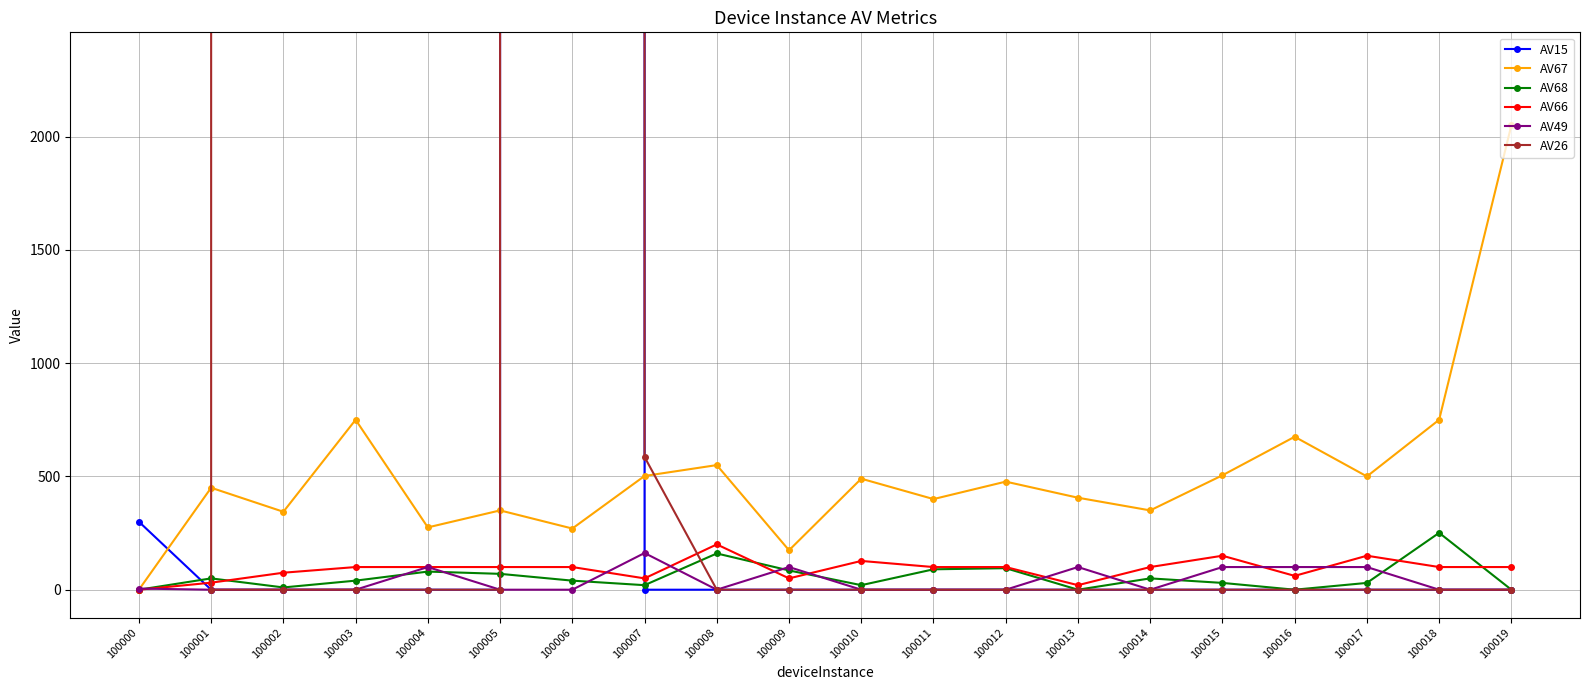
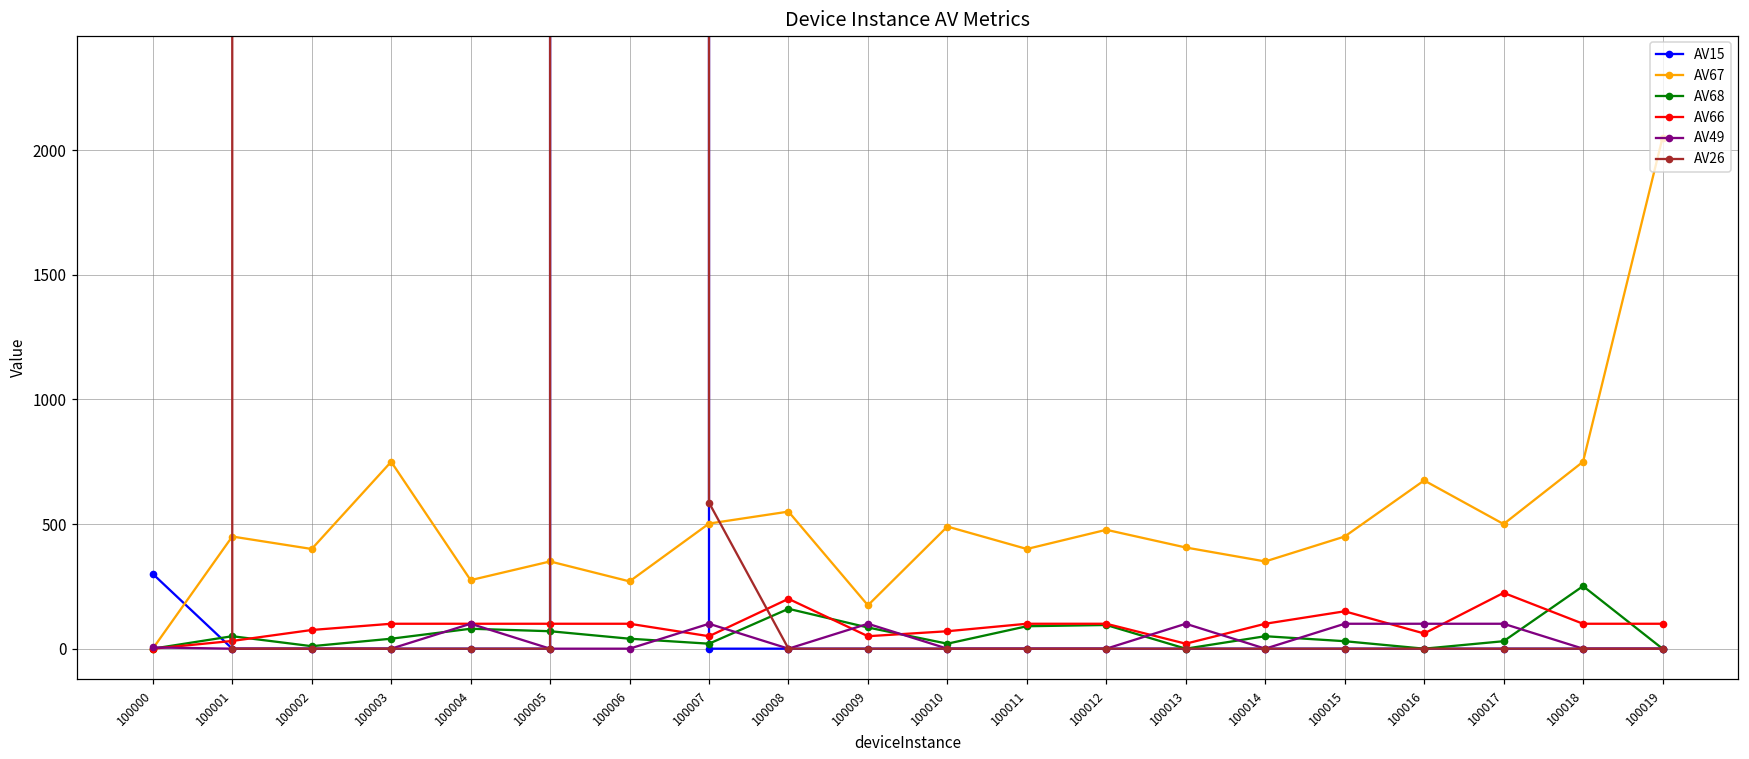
  {
    "AV15": {
      "100000": 300,
      "100007": 0
    },
    "AV67": {
      "100001": 450,
-     "100002": 340,
+     "100002": 400,
      "100003": 750,
      "100004": 280,
      "100005": 350,
      "100006": 270,
      "100007": 500,
      "100008": 550,
      "100009": 170,
      "100010": 490,
      "100011": 400,
      "100012": 480,
      "100013": 410,
      "100014": 350,
-     "100015": 510,
+     "100015": 450,
      "100016": 680,
      "100017": 500,
      "100018": 750
    },
    "AV68": {
      "100001": 50,
      "100003": 40,
      "100004": 80,
      "100005": 70,
      "100006": 40,
      "100007": 20,
      "100008": 160,
      "100009": 90,
      "100010": 20,
      "100014": 50,
      "100015": 30,
      "100017": 30,
      "100018": 250
    },
    "AV66": {
      "100001": 30,
      "100002": 80,
      "100003": 100,
      "100005": 100,
      "100006": 100,
      "100007": 50,
      "100008": 200,
      "100009": 50,
-     "100010": 130,
+     "100010": 70,
      "100013": 20,
      "100014": 100,
      "100015": 150,
      "100016": 60,
-     "100017": 150,
+     "100017": 220,
      "100018": 100,
      "100019": 100
    },
    "AV49": {
      "100006": 0,
-     "100007": 160,
+     "100007": 100,
      "100009": 100,
      "100013": 100,
      "100015": 100,
      "100016": 100,
      "100017": 100
    },
    "AV26": {
      "100007": 590
    }
  }
